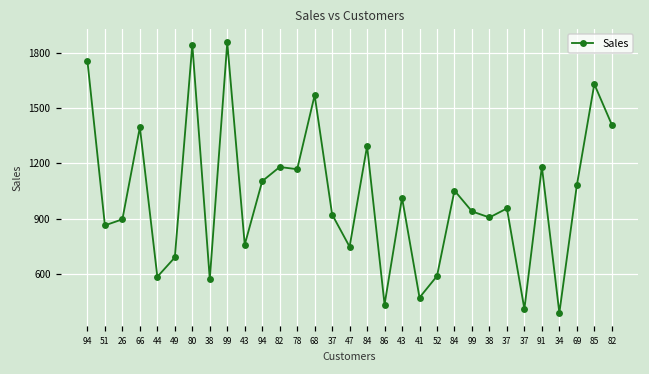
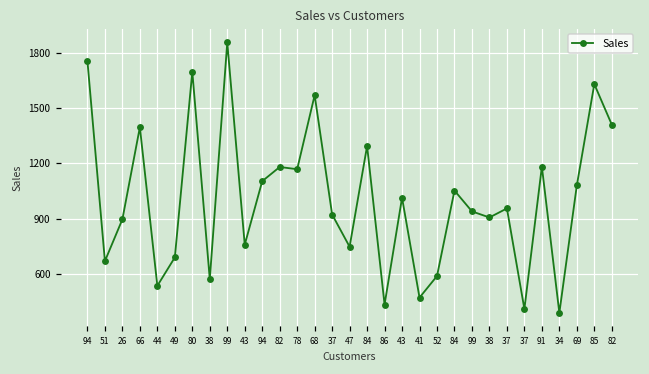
  {
-   "51": 860,
+   "51": 670,
    "26": 900,
    "66": 1400,
-   "44": 580,
+   "44": 540,
    "49": 690,
-   "80": 1850,
+   "80": 1700,
    "78": 1170,
    "68": 1570,
    "47": 750,
    "86": 430,
    "41": 470,
    "52": 590,
    "91": 1180,
    "34": 390,
    "69": 1080,
    "85": 1630
  }
